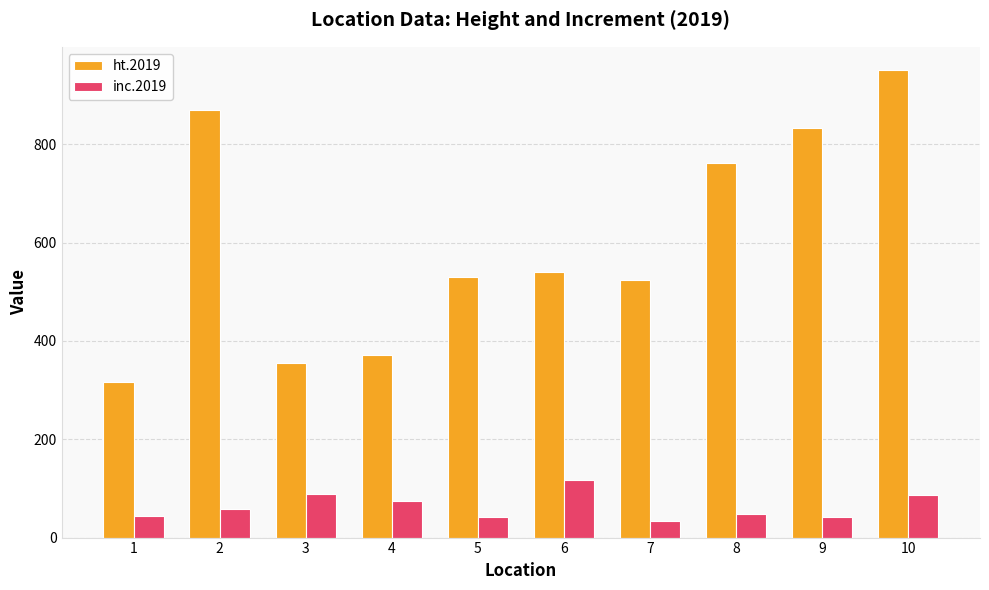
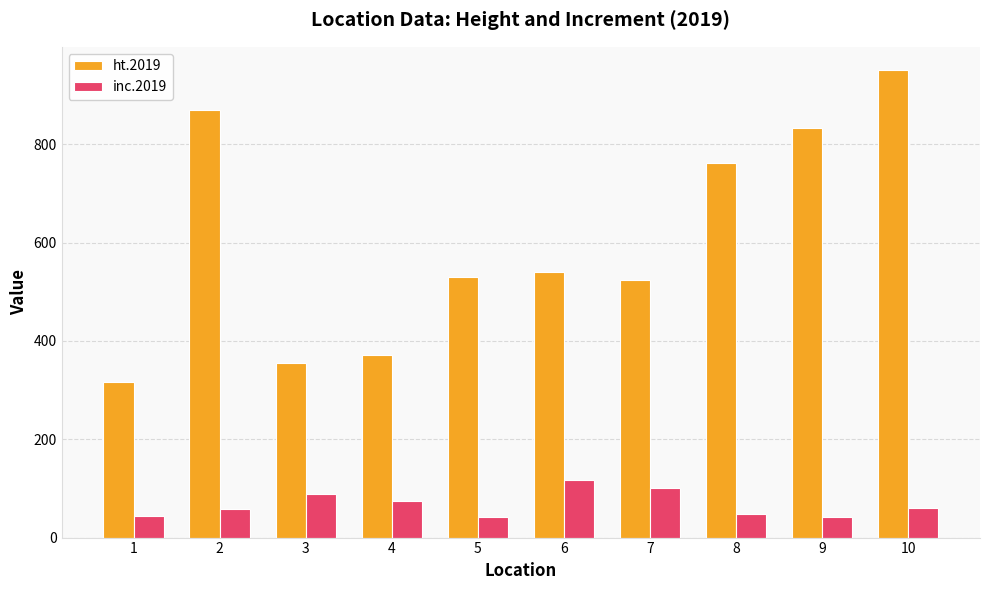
  {
    "ht.2019": {
      "1": 320,
      "2": 870,
      "3": 360,
      "4": 370,
      "5": 530,
      "6": 540,
      "7": 530,
      "8": 760,
      "9": 830,
      "10": 950
    },
    "inc.2019": {
      "1": 40,
      "2": 60,
      "3": 90,
      "4": 70,
      "5": 40,
      "6": 120,
-     "7": 30,
+     "7": 100,
      "8": 50,
      "9": 40,
-     "10": 90
+     "10": 60
    }
  }
